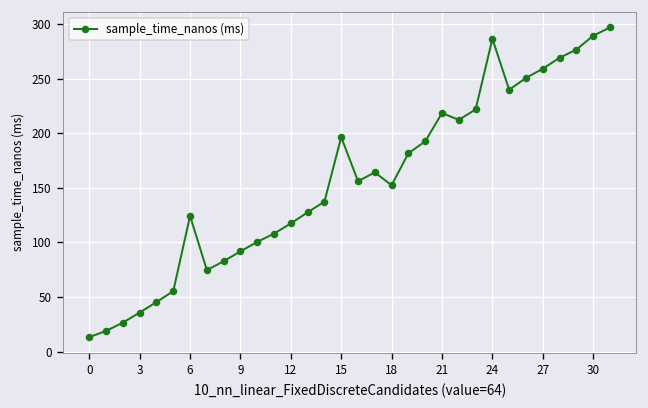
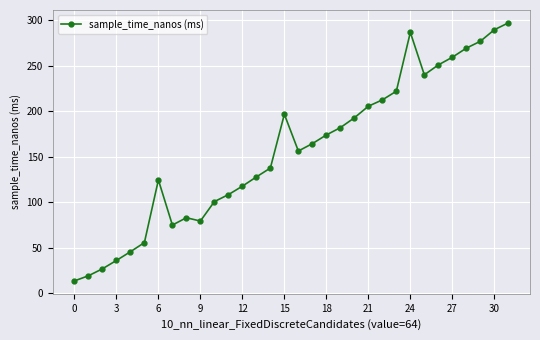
  {
    "0": 10,
    "3": 40,
    "6": 120,
-   "9": 90,
+   "9": 80,
    "12": 120,
    "15": 200,
-   "18": 150,
-   "21": 220,
+   "18": 170,
+   "21": 210,
    "24": 290,
    "27": 260,
    "30": 290
  }
